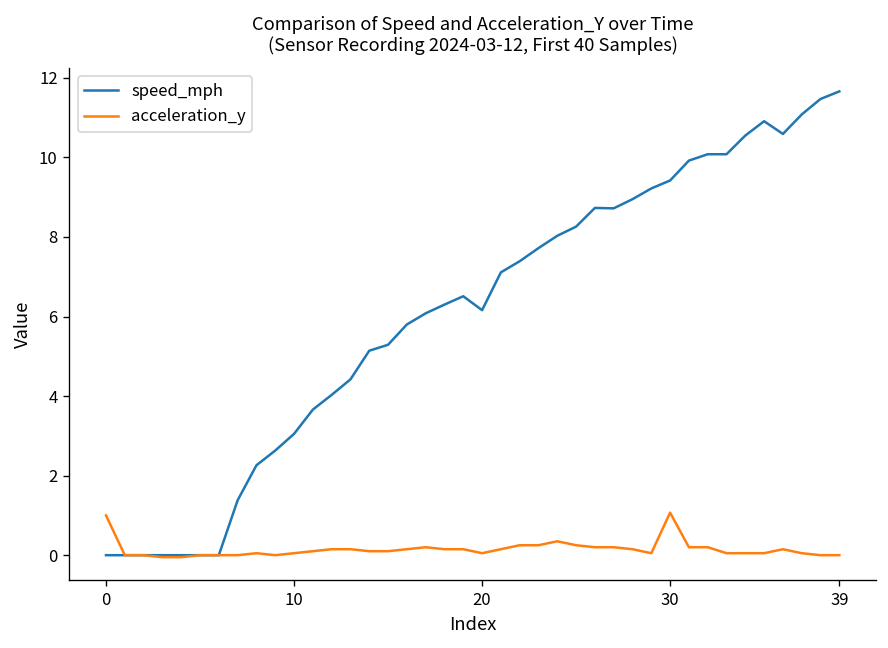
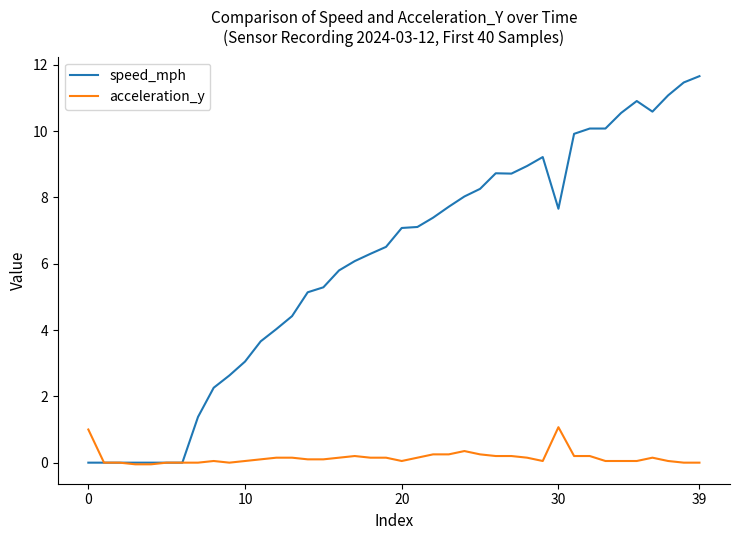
  {
    "speed_mph": {
      "0": 0.0,
      "10": 3.1,
-     "20": 6.2,
-     "30": 9.4,
+     "20": 7.1,
+     "30": 7.7,
      "39": 11.7
    },
    "acceleration_y": {
      "0": 1.0,
      "10": 0.1,
      "20": 0.1,
      "30": 1.1,
      "39": 0.0
    }
  }
